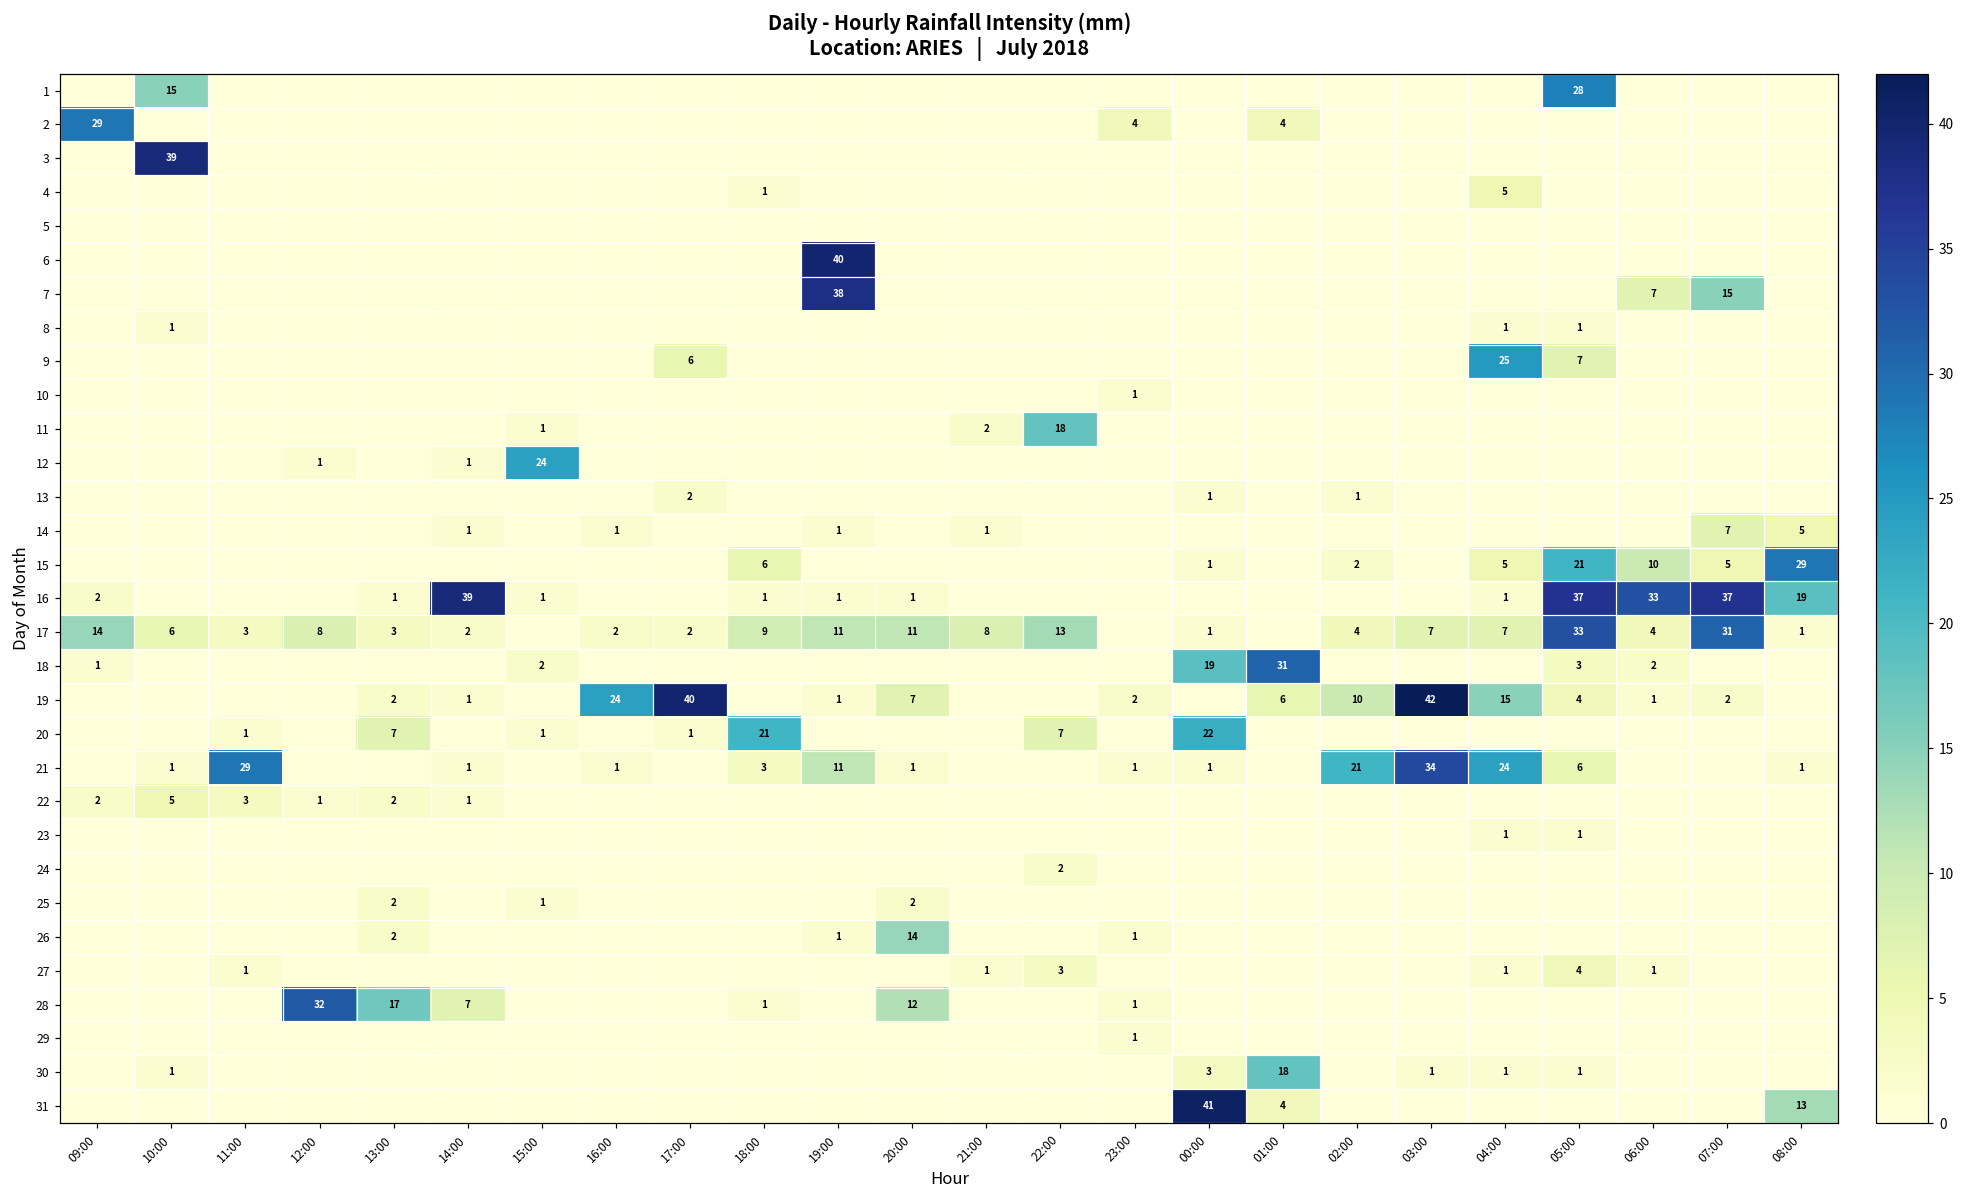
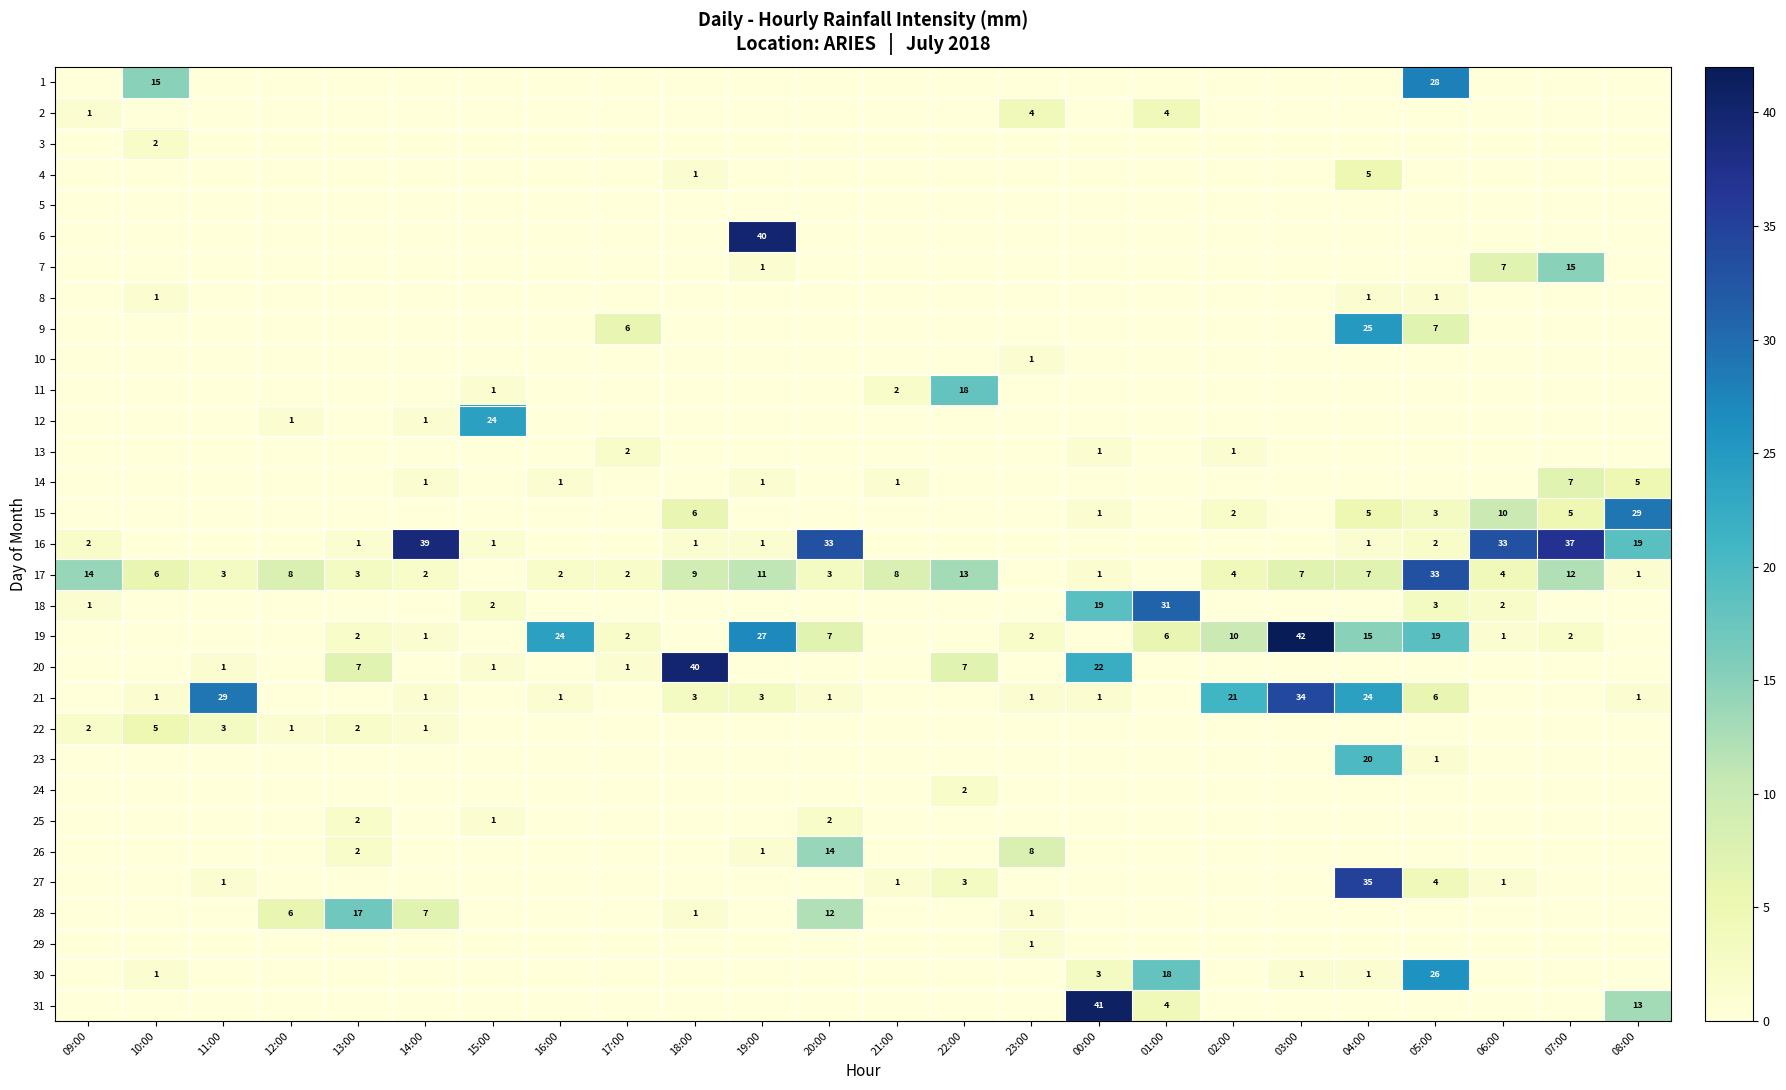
  {
    "1": {
      "10:00": 15,
      "05:00": 28
    },
    "2": {
-     "09:00": 29,
+     "09:00": 1,
      "23:00": 4,
      "01:00": 4
    },
    "3": {
-     "10:00": 39
+     "10:00": 2
    },
    "4": {
      "18:00": 1,
      "04:00": 5
    },
    "6": {
      "19:00": 40
    },
    "7": {
-     "19:00": 38,
+     "19:00": 1,
      "06:00": 7,
      "07:00": 15
    },
    "8": {
      "10:00": 1,
      "04:00": 1,
      "05:00": 1
    },
    "9": {
      "17:00": 6,
      "04:00": 25,
      "05:00": 7
    },
    "10": {
      "23:00": 1
    },
    "11": {
      "15:00": 1,
      "21:00": 2,
      "22:00": 18
    },
    "12": {
      "12:00": 1,
      "14:00": 1,
      "15:00": 24
    },
    "13": {
      "17:00": 2,
      "00:00": 1,
      "02:00": 1
    },
    "14": {
      "14:00": 1,
      "16:00": 1,
      "19:00": 1,
      "21:00": 1,
      "07:00": 7,
      "08:00": 5
    },
    "15": {
      "18:00": 6,
      "00:00": 1,
      "02:00": 2,
      "04:00": 5,
-     "05:00": 21,
+     "05:00": 3,
      "06:00": 10,
      "07:00": 5,
      "08:00": 29
    },
    "16": {
      "09:00": 2,
      "13:00": 1,
      "14:00": 39,
      "15:00": 1,
      "18:00": 1,
      "19:00": 1,
-     "20:00": 1,
+     "20:00": 33,
      "04:00": 1,
-     "05:00": 37,
+     "05:00": 2,
      "06:00": 33,
      "07:00": 37,
      "08:00": 19
    },
    "17": {
      "09:00": 14,
      "10:00": 6,
      "11:00": 3,
      "12:00": 8,
      "13:00": 3,
      "14:00": 2,
      "16:00": 2,
      "17:00": 2,
      "18:00": 9,
      "19:00": 11,
-     "20:00": 11,
+     "20:00": 3,
      "21:00": 8,
      "22:00": 13,
      "00:00": 1,
      "02:00": 4,
      "03:00": 7,
      "04:00": 7,
      "05:00": 33,
      "06:00": 4,
-     "07:00": 31,
+     "07:00": 12,
      "08:00": 1
    },
    "18": {
      "09:00": 1,
      "15:00": 2,
      "00:00": 19,
      "01:00": 31,
      "05:00": 3,
      "06:00": 2
    },
    "19": {
      "13:00": 2,
      "14:00": 1,
      "16:00": 24,
-     "17:00": 40,
-     "19:00": 1,
+     "17:00": 2,
+     "19:00": 27,
      "20:00": 7,
      "23:00": 2,
      "01:00": 6,
      "02:00": 10,
      "03:00": 42,
      "04:00": 15,
-     "05:00": 4,
+     "05:00": 19,
      "06:00": 1,
      "07:00": 2
    },
    "20": {
      "11:00": 1,
      "13:00": 7,
      "15:00": 1,
      "17:00": 1,
-     "18:00": 21,
+     "18:00": 40,
      "22:00": 7,
      "00:00": 22
    },
    "21": {
      "10:00": 1,
      "11:00": 29,
      "14:00": 1,
      "16:00": 1,
      "18:00": 3,
-     "19:00": 11,
+     "19:00": 3,
      "20:00": 1,
      "23:00": 1,
      "00:00": 1,
      "02:00": 21,
      "03:00": 34,
      "04:00": 24,
      "05:00": 6,
      "08:00": 1
    },
    "22": {
      "09:00": 2,
      "10:00": 5,
      "11:00": 3,
      "12:00": 1,
      "13:00": 2,
      "14:00": 1
    },
    "23": {
-     "04:00": 1,
+     "04:00": 20,
      "05:00": 1
    },
    "24": {
      "22:00": 2
    },
    "25": {
      "13:00": 2,
      "15:00": 1,
      "20:00": 2
    },
    "26": {
      "13:00": 2,
      "19:00": 1,
      "20:00": 14,
-     "23:00": 1
+     "23:00": 8
    },
    "27": {
      "11:00": 1,
      "21:00": 1,
      "22:00": 3,
-     "04:00": 1,
+     "04:00": 35,
      "05:00": 4,
      "06:00": 1
    },
    "28": {
-     "12:00": 32,
+     "12:00": 6,
      "13:00": 17,
      "14:00": 7,
      "18:00": 1,
      "20:00": 12,
      "23:00": 1
    },
    "29": {
      "23:00": 1
    },
    "30": {
      "10:00": 1,
      "00:00": 3,
      "01:00": 18,
      "03:00": 1,
      "04:00": 1,
-     "05:00": 1
+     "05:00": 26
    },
    "31": {
      "00:00": 41,
      "01:00": 4,
      "08:00": 13
    }
  }
